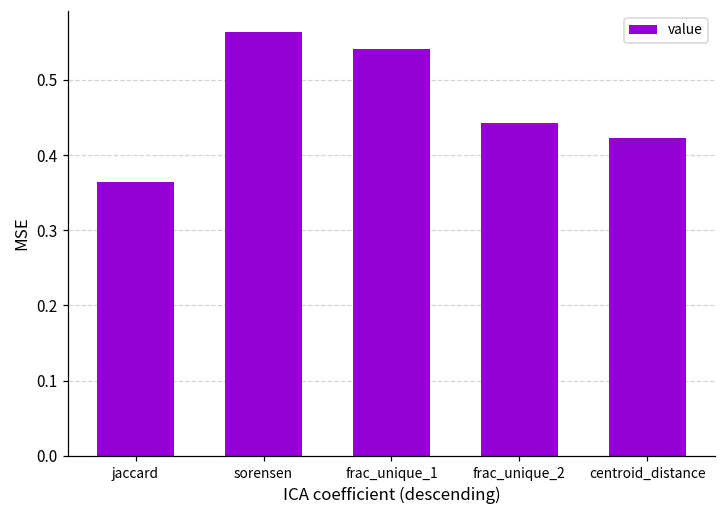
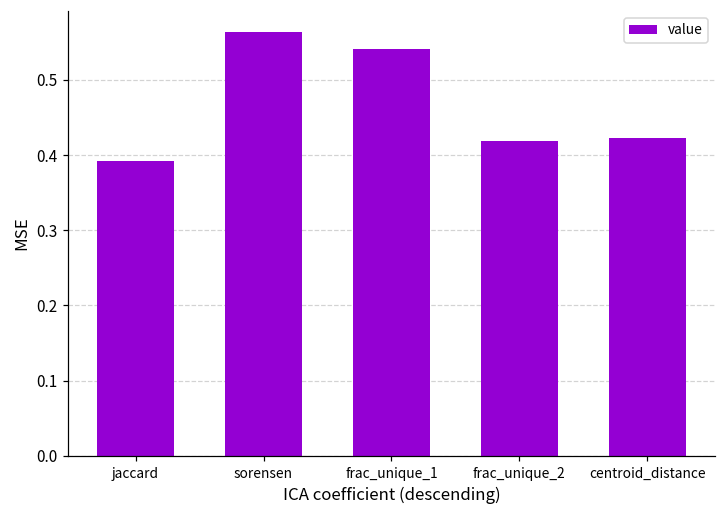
  {
-   "jaccard": 0.36,
+   "jaccard": 0.39,
    "sorensen": 0.56,
    "frac_unique_1": 0.54,
-   "frac_unique_2": 0.44,
+   "frac_unique_2": 0.42,
    "centroid_distance": 0.42
  }
